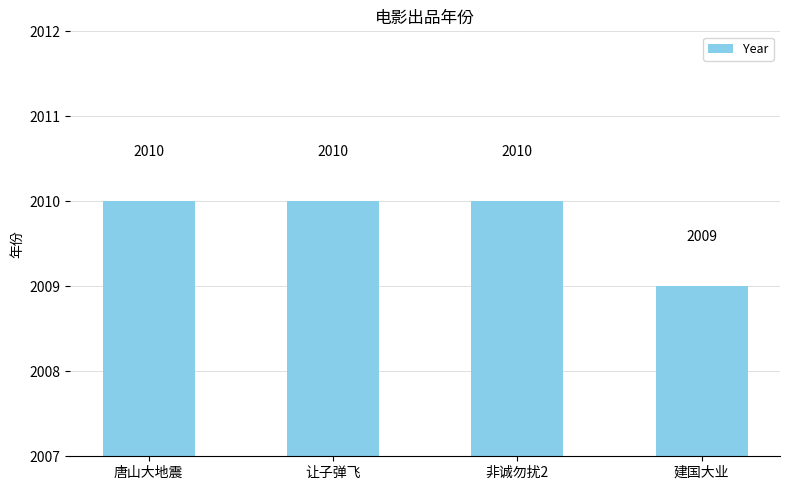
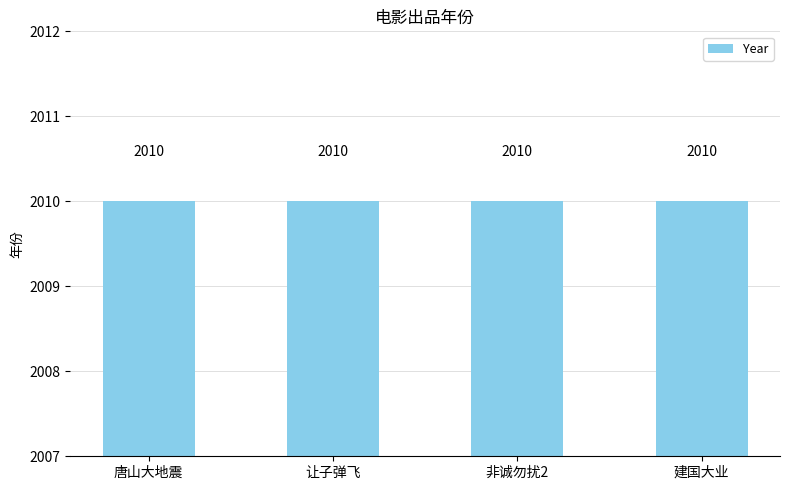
  {
-   "建国大业": 2009
+   "建国大业": 2010
  }
